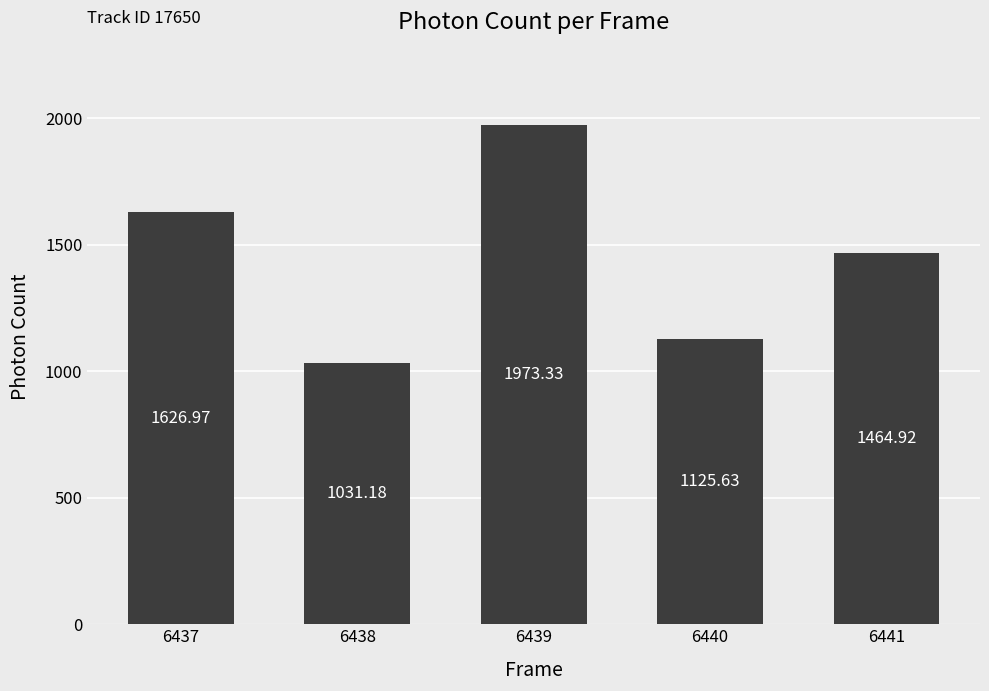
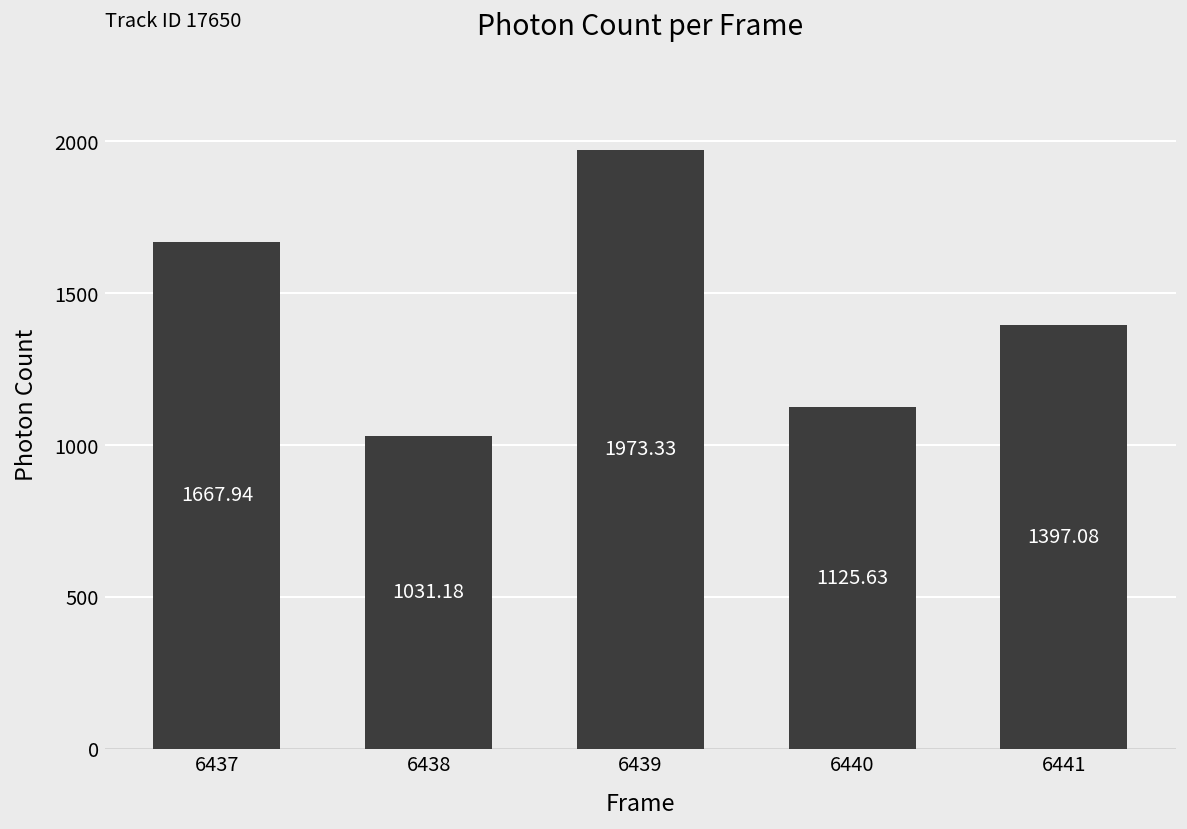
  {
-   "6437": 1626.97,
+   "6437": 1667.94,
    "6438": 1031.18,
    "6439": 1973.33,
    "6440": 1125.63,
-   "6441": 1464.92
+   "6441": 1397.08
  }
